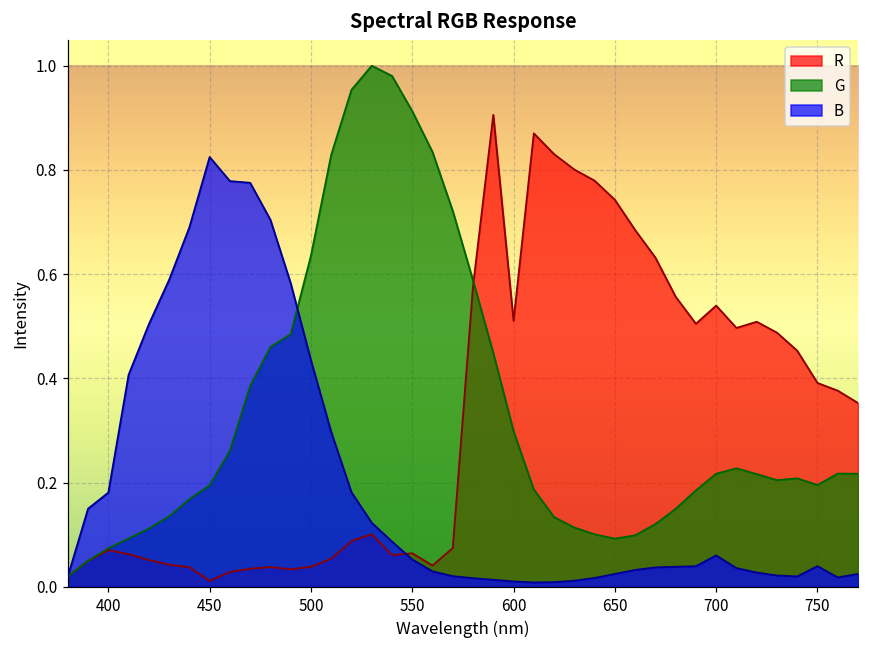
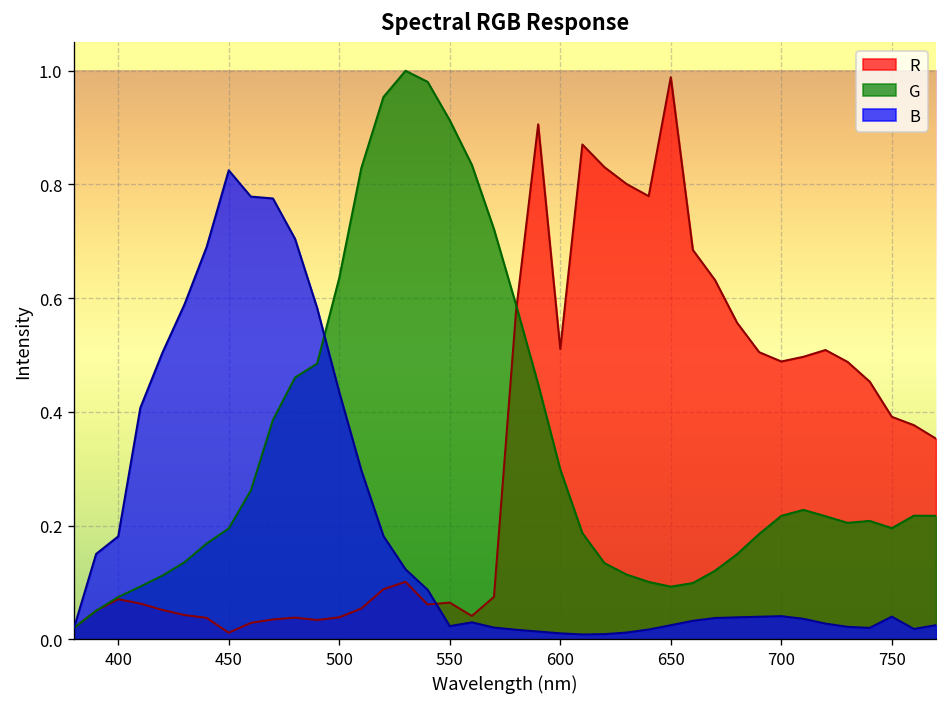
  {
    "R": {
      "450": 0.01,
      "500": 0.04,
      "550": 0.06,
      "600": 0.51,
-     "650": 0.74,
-     "700": 0.54,
+     "650": 0.99,
+     "700": 0.49,
      "750": 0.39
    },
    "G": {
      "450": 0.19,
      "500": 0.64,
      "550": 0.91,
      "600": 0.30,
      "650": 0.09,
      "700": 0.22,
      "750": 0.20
    },
    "B": {
      "400": 0.18,
      "450": 0.82,
      "500": 0.43,
-     "550": 0.05,
+     "550": 0.02,
      "600": 0.01,
      "650": 0.02,
-     "700": 0.06,
+     "700": 0.04,
      "750": 0.04
    }
  }
